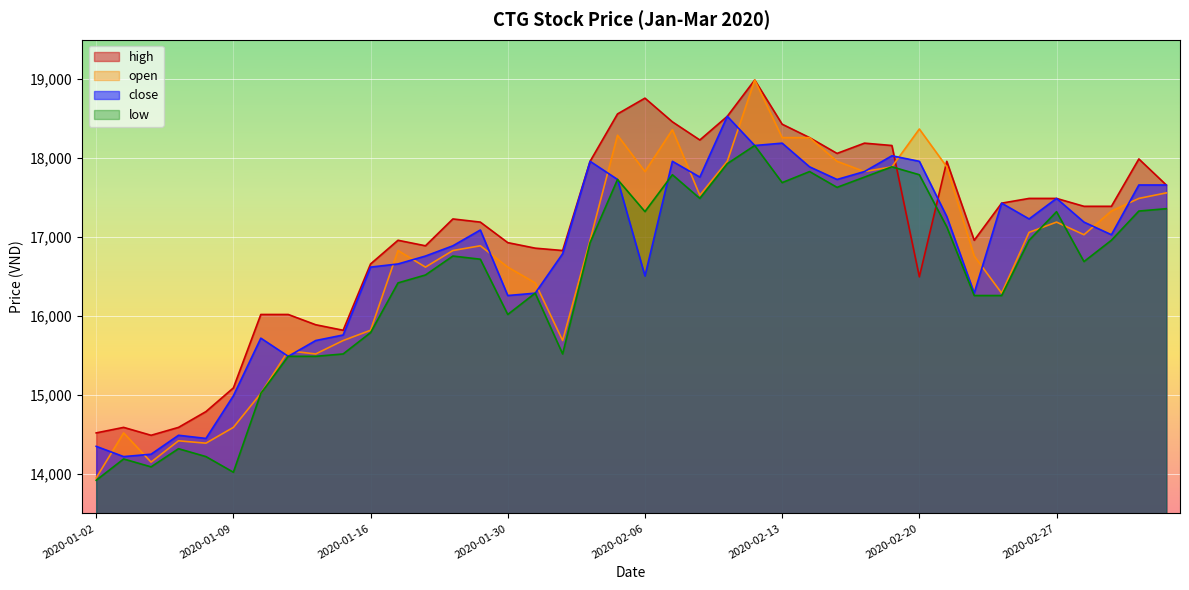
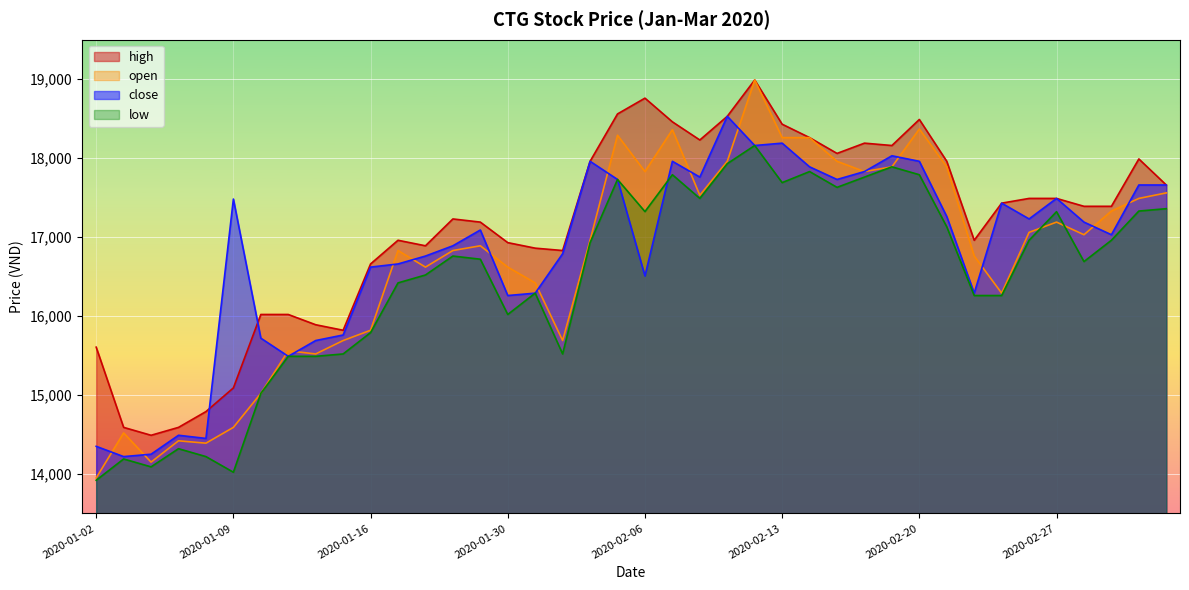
  {
    "high": {
-     "2020-01-02": "14,500",
+     "2020-01-02": "15,600",
      "2020-01-09": "15,100",
      "2020-01-16": "16,700",
      "2020-01-30": "16,900",
      "2020-02-06": "18,800",
      "2020-02-13": "18,400",
-     "2020-02-20": "16,500"
+     "2020-02-20": "18,500"
    },
    "open": {
      "2020-01-09": "14,600",
      "2020-01-30": "16,600",
      "2020-02-06": "17,800",
      "2020-02-13": "18,300",
      "2020-02-20": "18,400",
      "2020-02-27": "17,200"
    },
    "close": {
      "2020-01-02": "14,400",
-     "2020-01-09": "15,000",
+     "2020-01-09": "17,500",
      "2020-01-16": "16,600",
      "2020-01-30": "16,300",
      "2020-02-06": "16,500",
      "2020-02-13": "18,200",
      "2020-02-20": "18,000"
    },
    "low": {
      "2020-01-09": "14,000",
      "2020-01-30": "16,000",
      "2020-02-06": "17,300",
      "2020-02-13": "17,700",
      "2020-02-20": "17,800",
      "2020-02-27": "17,300"
    }
  }
